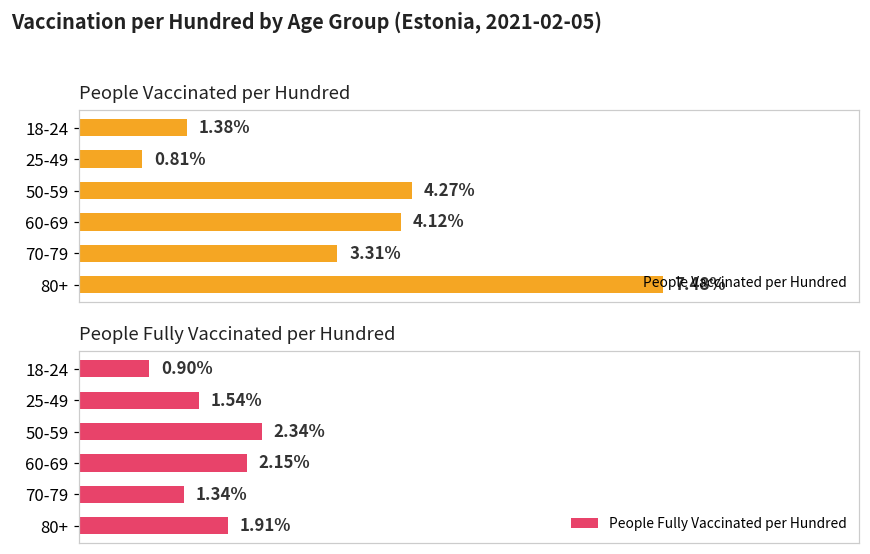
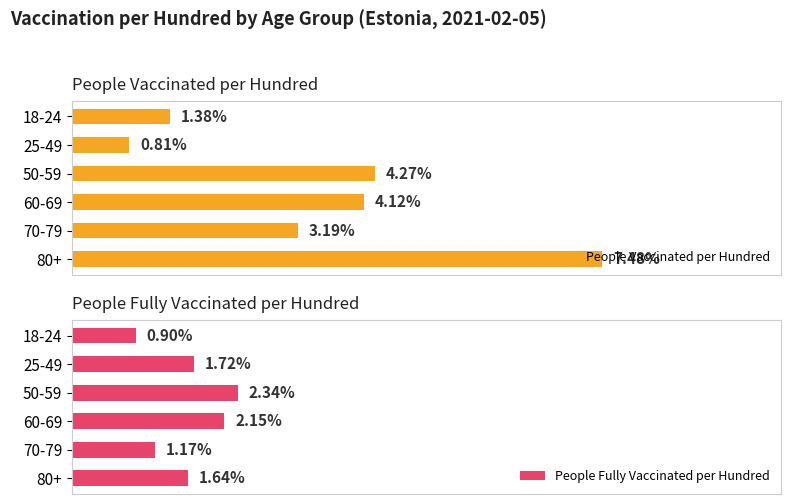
  {
    "People Vaccinated per Hundred": {
      "18-24": "1.38%",
      "25-49": "0.81%",
      "50-59": "4.27%",
      "60-69": "4.12%",
-     "70-79": "3.31%",
+     "70-79": "3.19%",
      "80+": "7.48%"
    },
    "People Fully Vaccinated per Hundred": {
      "18-24": "0.90%",
-     "25-49": "1.54%",
+     "25-49": "1.72%",
      "50-59": "2.34%",
      "60-69": "2.15%",
-     "70-79": "1.34%",
-     "80+": "1.91%"
+     "70-79": "1.17%",
+     "80+": "1.64%"
    }
  }
